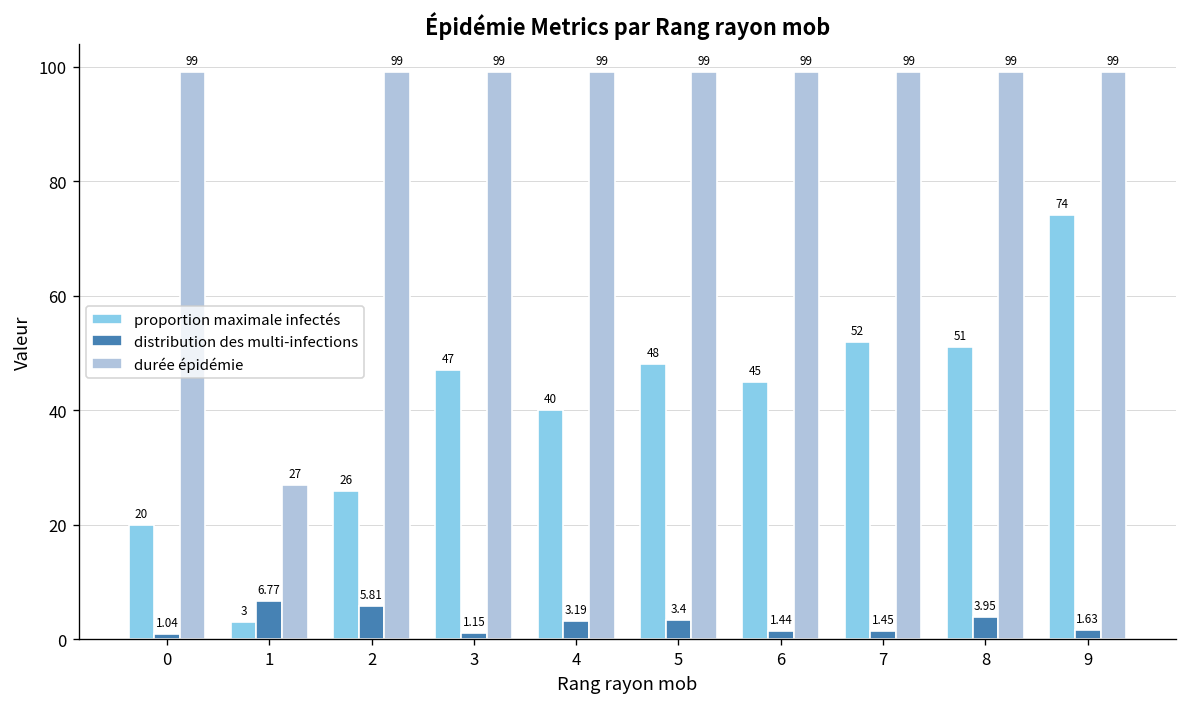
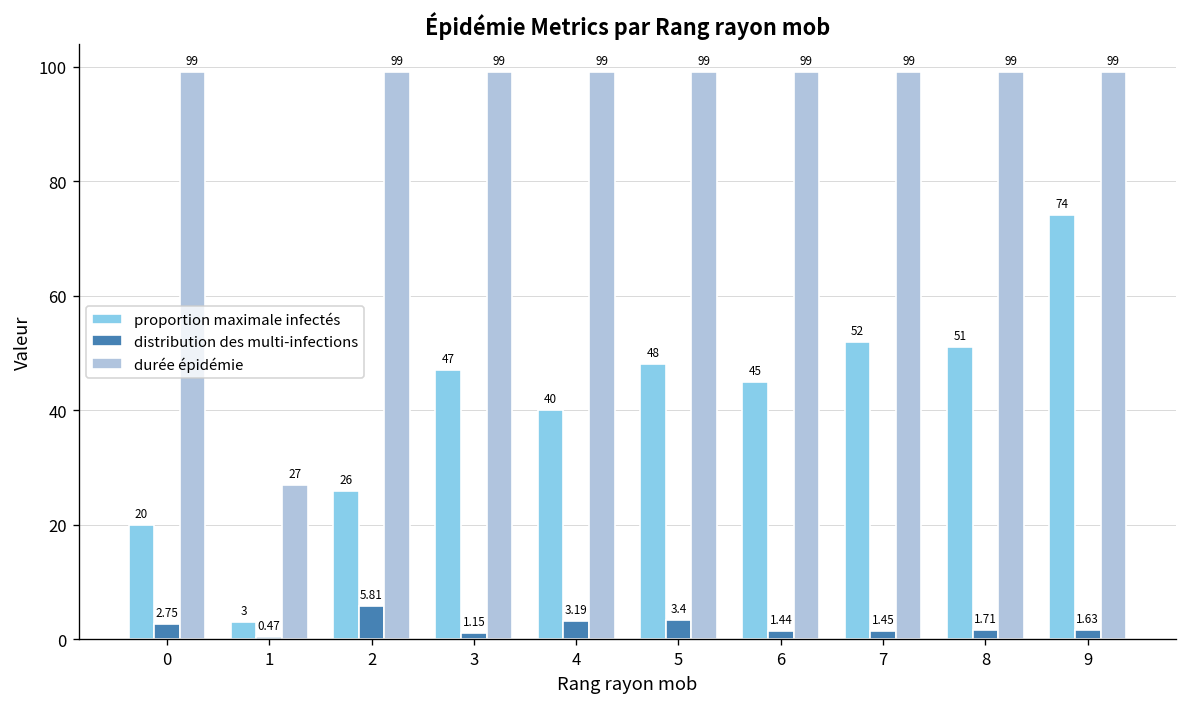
  {
    "distribution des multi-infections": {
-     "0": 1.04,
-     "1": 6.77,
+     "0": 2.75,
+     "1": 0.47,
      "2": 5.81,
      "3": 1.15,
      "4": 3.19,
      "5": 3.4,
      "6": 1.44,
      "7": 1.45,
-     "8": 3.95,
+     "8": 1.71,
      "9": 1.63
    }
  }
